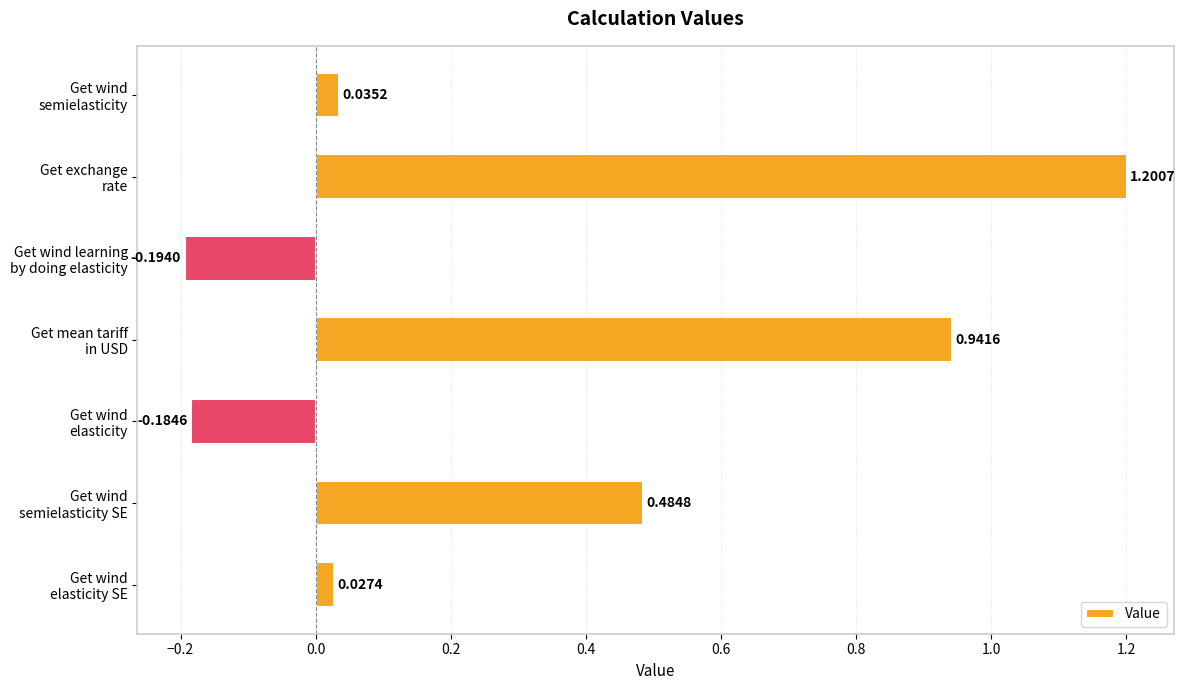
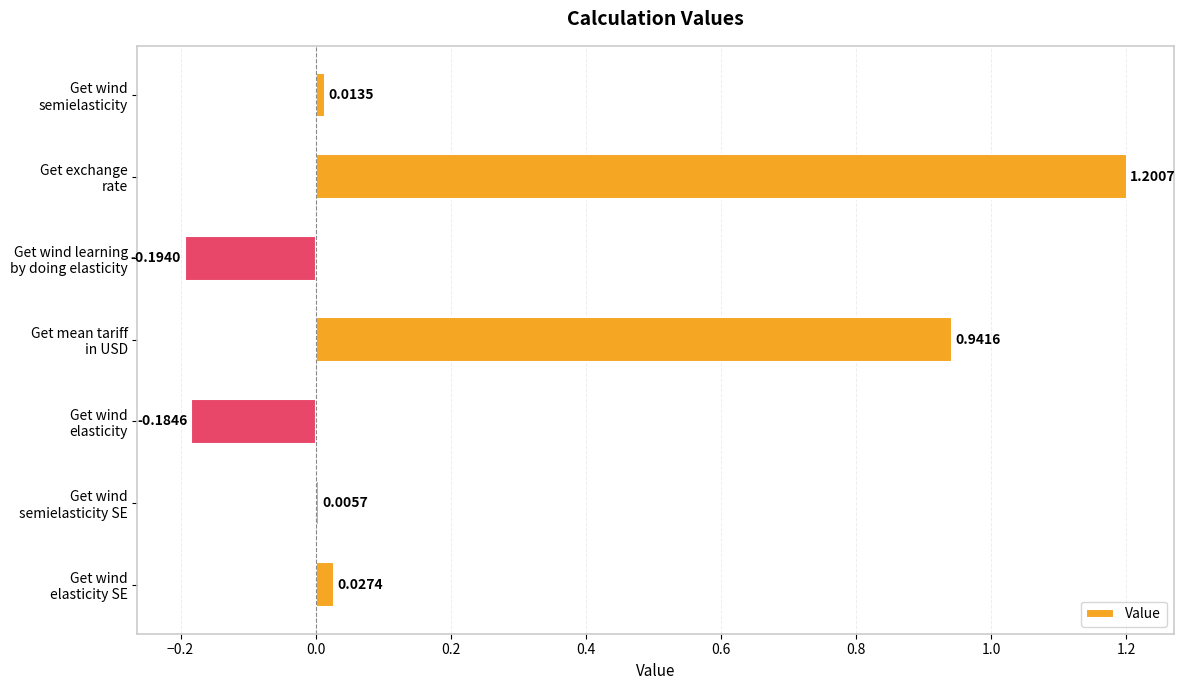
  {
-   "Get wind semielasticity": 0.0352,
+   "Get wind semielasticity": 0.0135,
    "Get exchange rate": 1.2007,
    "Get wind learning by doing elasticity": -0.1940,
    "Get mean tariff in USD": 0.9416,
    "Get wind elasticity": -0.1846,
-   "Get wind semielasticity SE": 0.4848,
+   "Get wind semielasticity SE": 0.0057,
    "Get wind elasticity SE": 0.0274
  }
